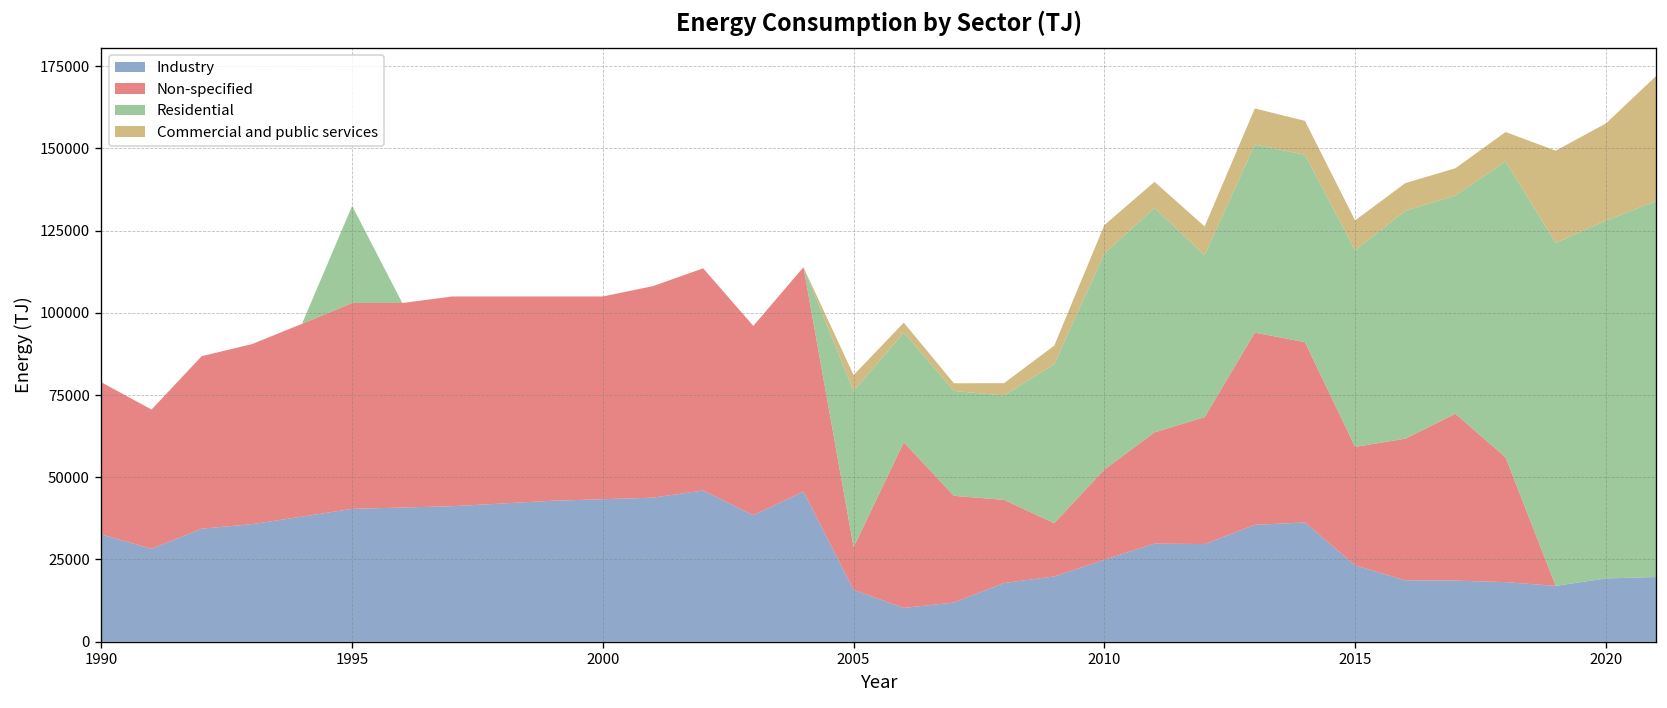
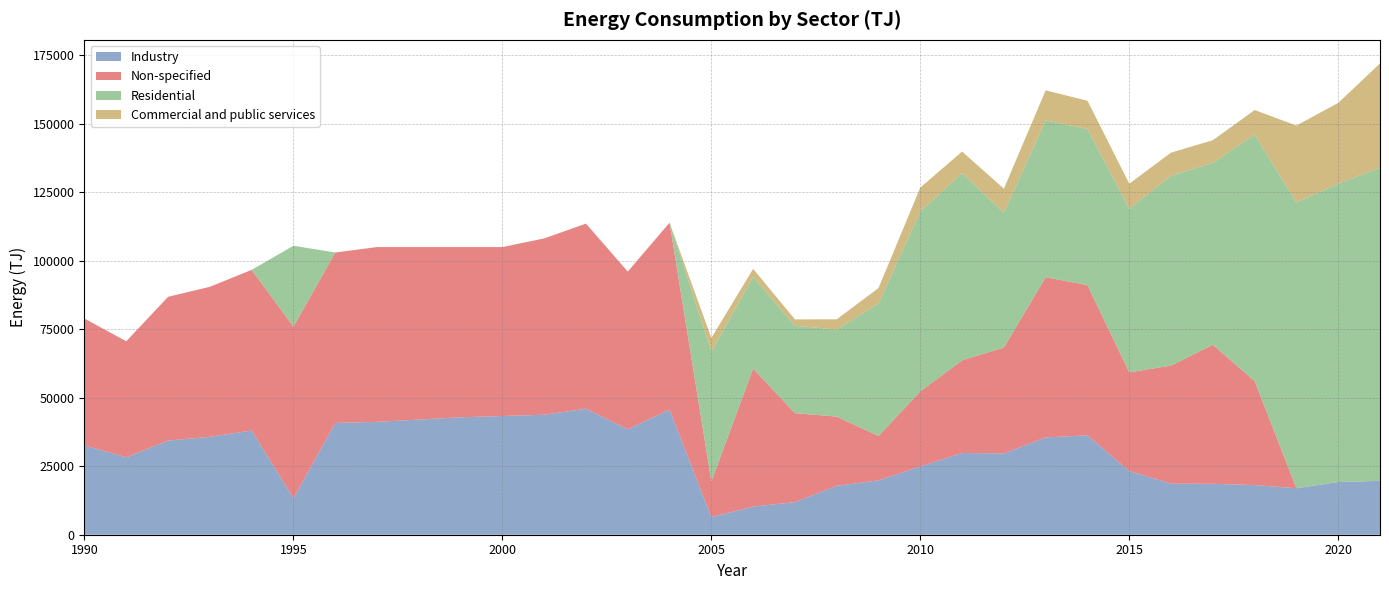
  {
    "Industry": {
      "1990": 33000,
-     "1995": 40000,
+     "1995": 13000,
      "2000": 43000,
-     "2005": 16000,
+     "2005": 6000,
      "2010": 25000,
      "2015": 23000
    },
    "Non-specified": {
      "1995": 63000,
      "2005": 13000,
      "2010": 27000,
      "2015": 36000
    },
    "Residential": {
      "2005": 47000,
      "2010": 66000,
      "2015": 60000,
      "2020": 109000
    },
    "Commercial and public services": {
      "2005": 5000,
      "2010": 9000,
      "2015": 9000,
      "2020": 30000
    }
  }
